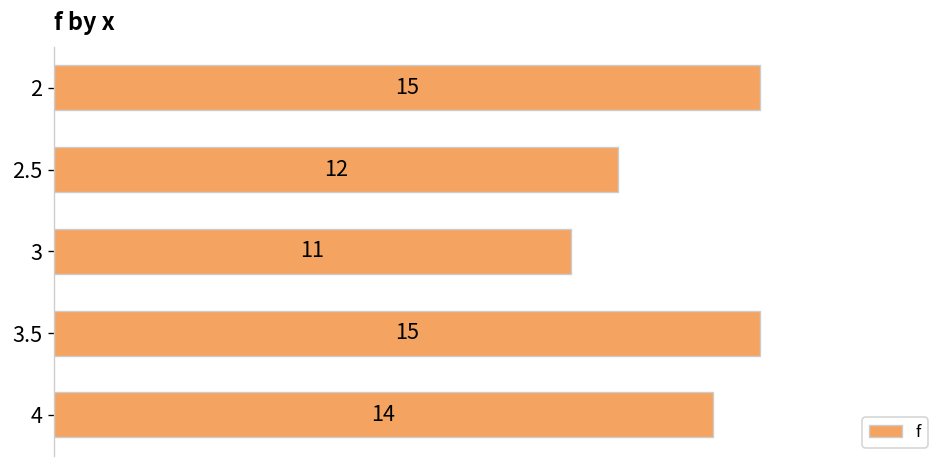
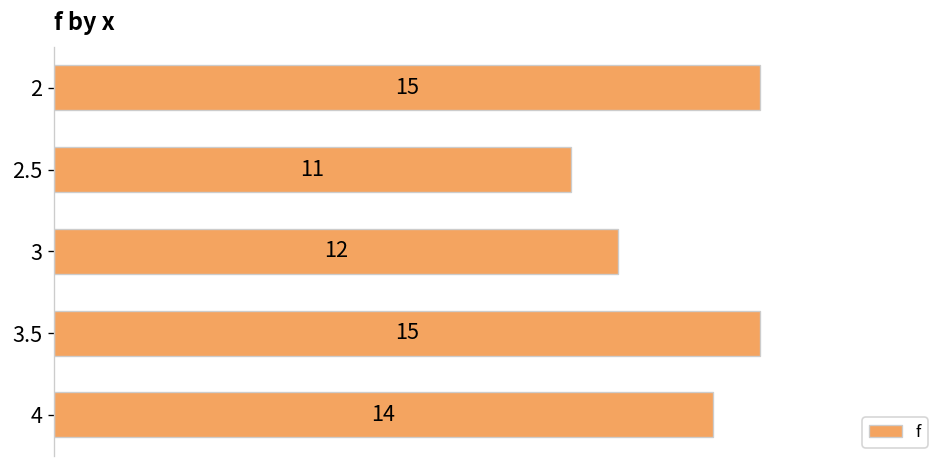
  {
    "2": 15,
-   "2.5": 12,
-   "3": 11,
+   "2.5": 11,
+   "3": 12,
    "3.5": 15,
    "4": 14
  }
